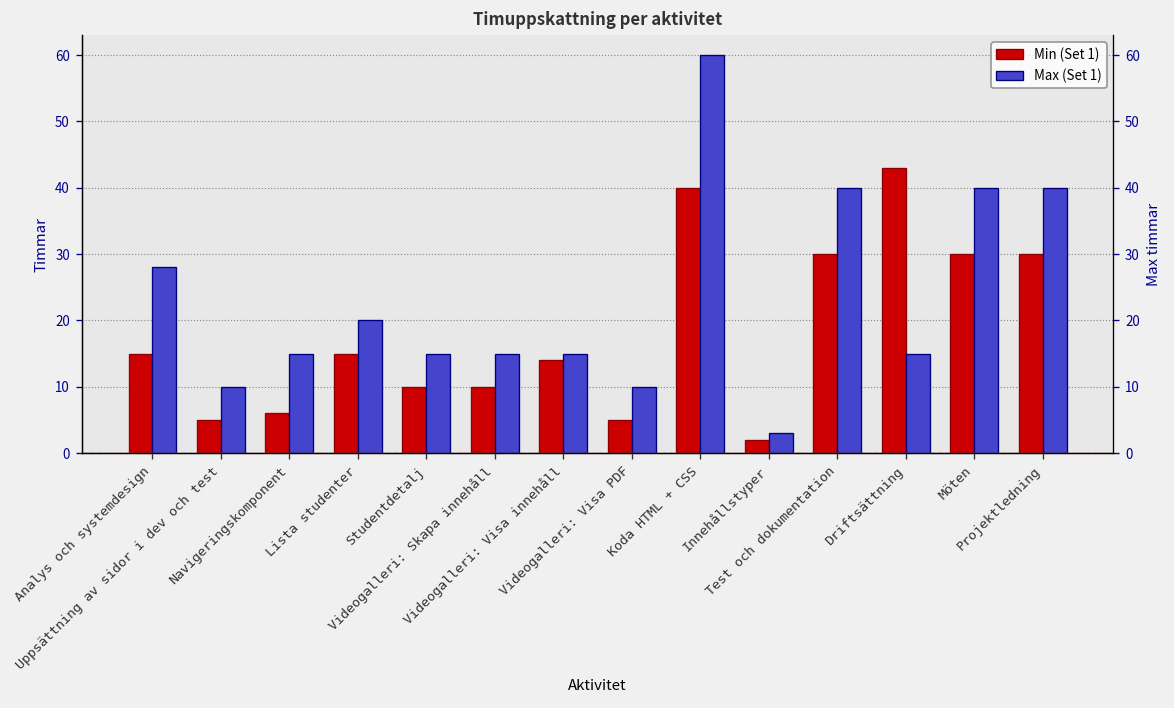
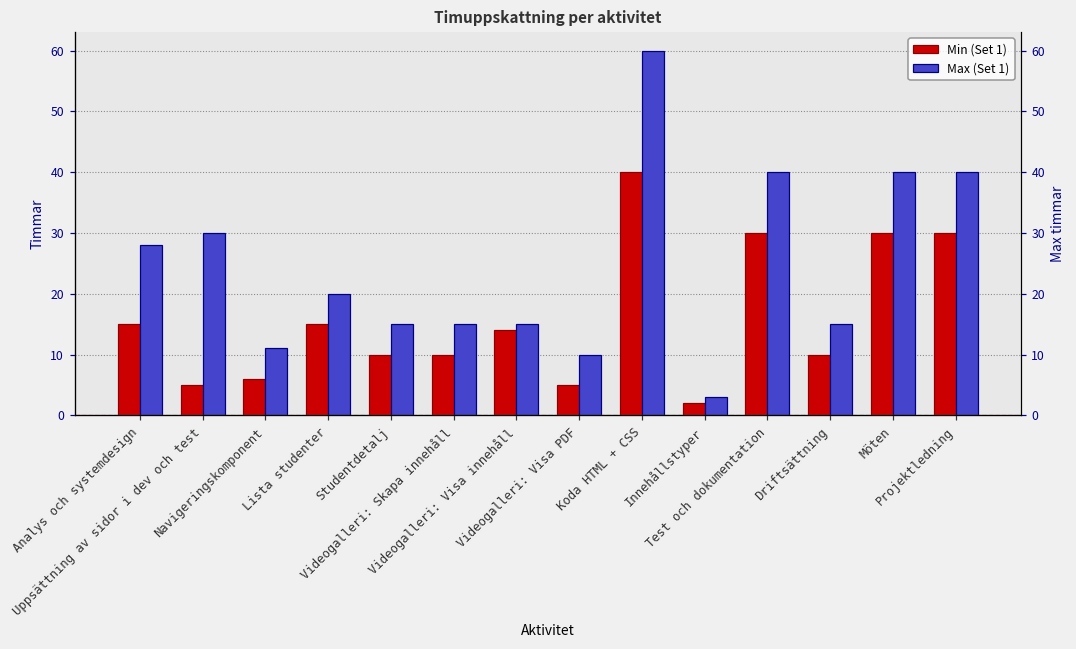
  {
    "Min (Set 1)": {
      "Analys och systemdesign": 15,
      "Uppsättning av sidor i dev och test": 5,
      "Navigeringskomponent": 6,
      "Lista studenter": 15,
      "Studentdetalj": 10,
      "Videogalleri: Skapa innehåll": 10,
      "Videogalleri: Visa innehåll": 14,
      "Videogalleri: Visa PDF": 5,
      "Koda HTML + CSS": 40,
      "Innehållstyper": 2,
      "Test och dokumentation": 30,
-     "Driftsättning": 43,
+     "Driftsättning": 10,
      "Möten": 30,
      "Projektledning": 30
    },
    "Max (Set 1)": {
      "Analys och systemdesign": 28,
-     "Uppsättning av sidor i dev och test": 10,
-     "Navigeringskomponent": 15,
+     "Uppsättning av sidor i dev och test": 30,
+     "Navigeringskomponent": 11,
      "Lista studenter": 20,
      "Studentdetalj": 15,
      "Videogalleri: Skapa innehåll": 15,
      "Videogalleri: Visa innehåll": 15,
      "Videogalleri: Visa PDF": 10,
      "Koda HTML + CSS": 60,
      "Innehållstyper": 3,
      "Test och dokumentation": 40,
      "Driftsättning": 15,
      "Möten": 40,
      "Projektledning": 40
    }
  }
